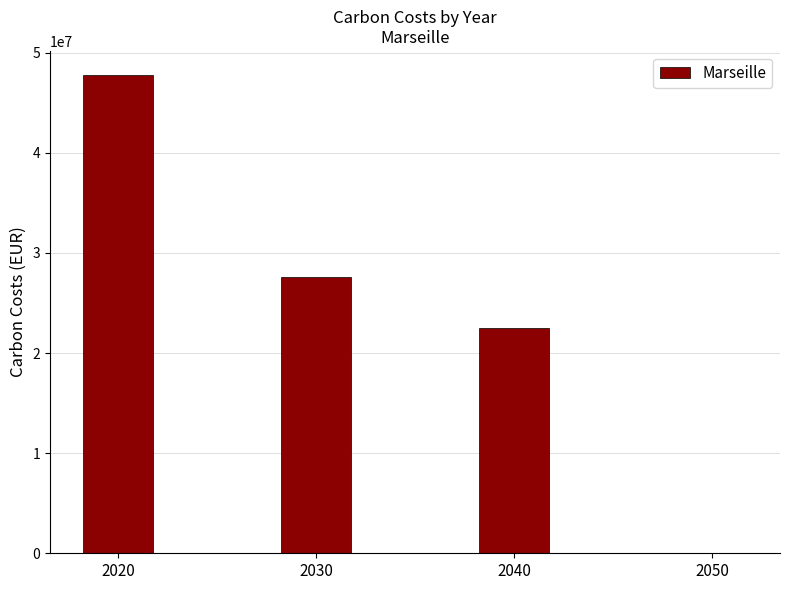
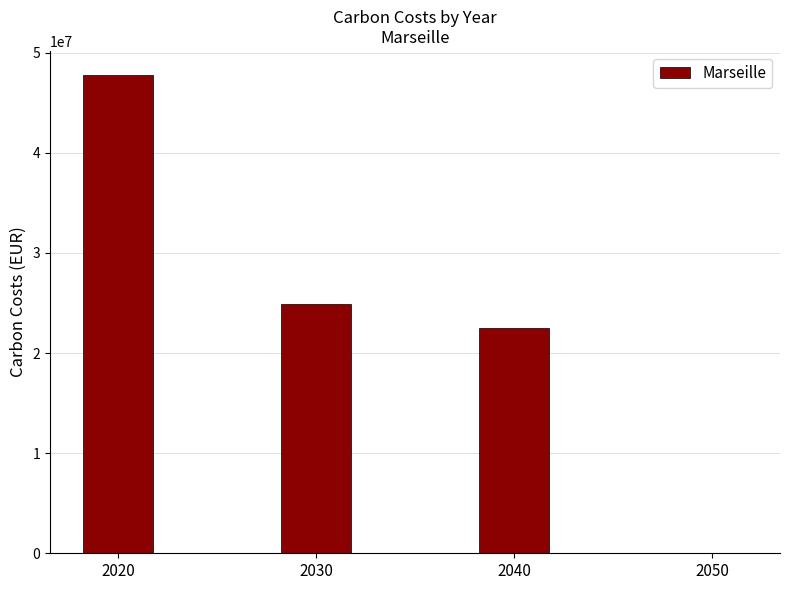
  {
    "2020": 47800000,
-   "2030": 27600000,
+   "2030": 24900000,
    "2040": 22500000,
    "2050": 0
  }
